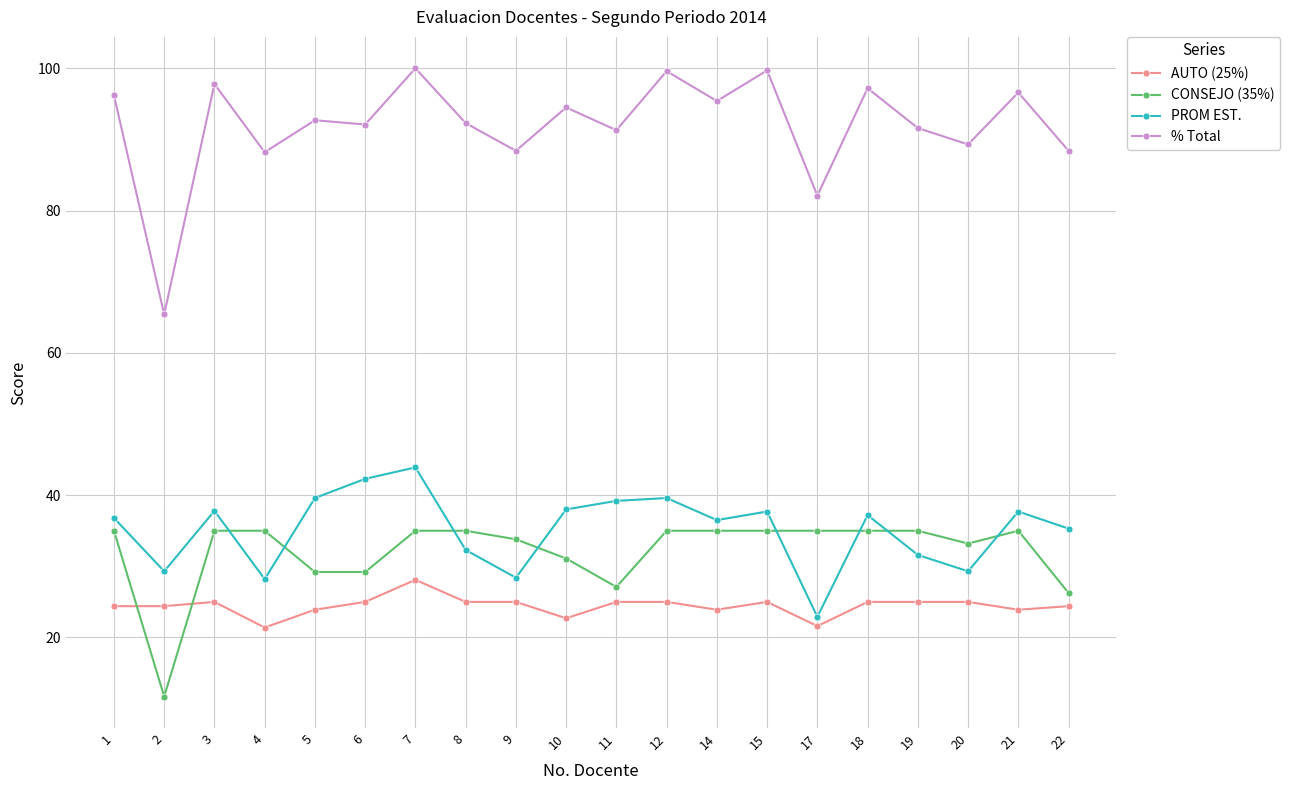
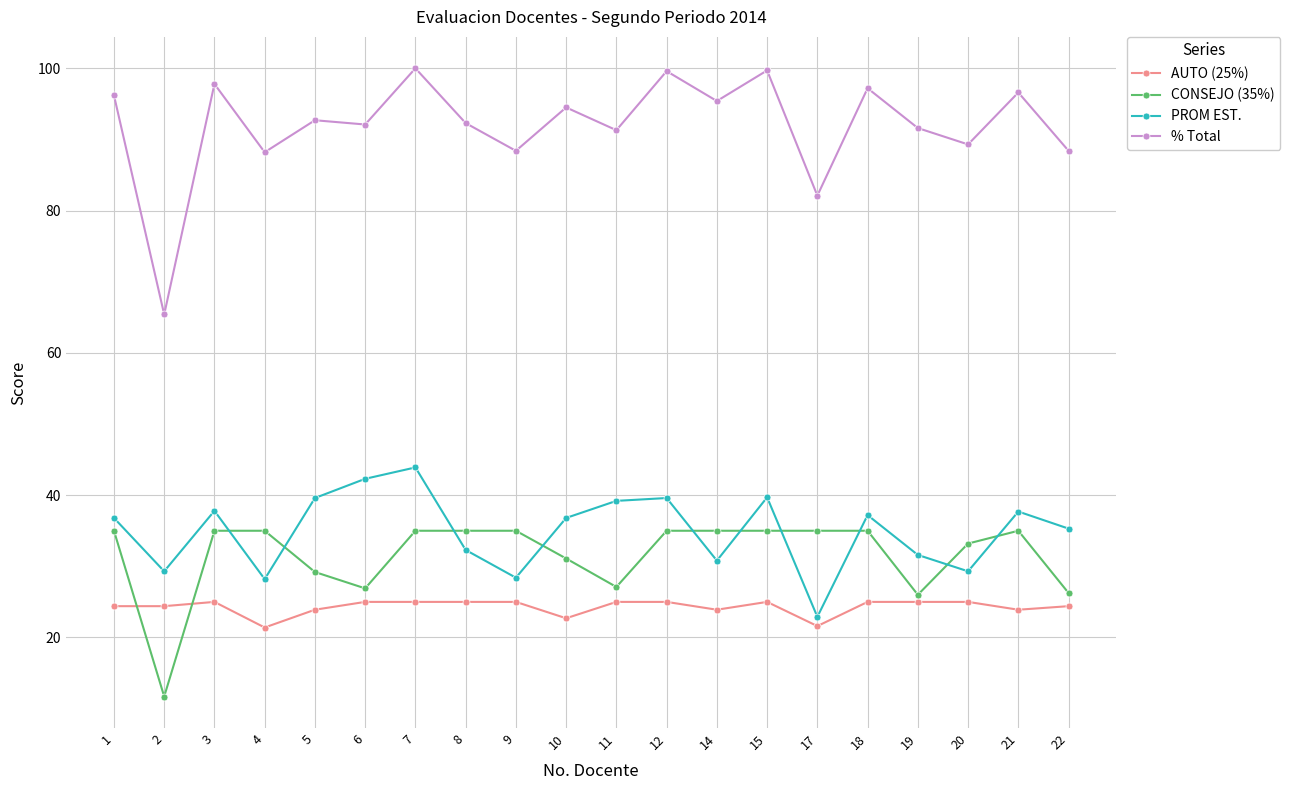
  {
    "AUTO (25%)": {
      "1": 24,
      "2": 24,
      "3": 25,
      "4": 21,
      "5": 24,
      "6": 25,
-     "7": 28,
+     "7": 25,
      "8": 25,
      "9": 25,
      "10": 23,
      "11": 25,
      "12": 25,
      "14": 24,
      "15": 25,
      "17": 22,
      "18": 25,
      "19": 25,
      "20": 25,
      "21": 24,
      "22": 24
    },
    "CONSEJO (35%)": {
      "1": 35,
      "2": 12,
      "3": 35,
      "4": 35,
      "5": 29,
-     "6": 29,
+     "6": 27,
      "7": 35,
      "8": 35,
-     "9": 34,
+     "9": 35,
      "10": 31,
      "11": 27,
      "12": 35,
      "14": 35,
      "15": 35,
      "17": 35,
      "18": 35,
-     "19": 35,
+     "19": 26,
      "20": 33,
      "21": 35,
      "22": 26
    },
    "PROM EST.": {
      "1": 37,
      "2": 29,
      "3": 38,
      "4": 28,
      "5": 40,
      "6": 42,
      "7": 44,
      "8": 32,
      "9": 28,
-     "10": 38,
+     "10": 37,
      "11": 39,
      "12": 40,
-     "14": 37,
-     "15": 38,
+     "14": 31,
+     "15": 40,
      "17": 23,
      "18": 37,
      "19": 32,
      "20": 29,
      "21": 38,
      "22": 35
    },
    "% Total": {
      "1": 96,
      "2": 65,
      "3": 98,
      "4": 88,
      "5": 93,
      "6": 92,
      "7": 100,
      "8": 92,
      "9": 88,
      "10": 95,
      "11": 91,
      "12": 100,
      "14": 95,
      "15": 100,
      "17": 82,
      "18": 97,
      "19": 92,
      "20": 89,
      "21": 97,
      "22": 88
    }
  }
